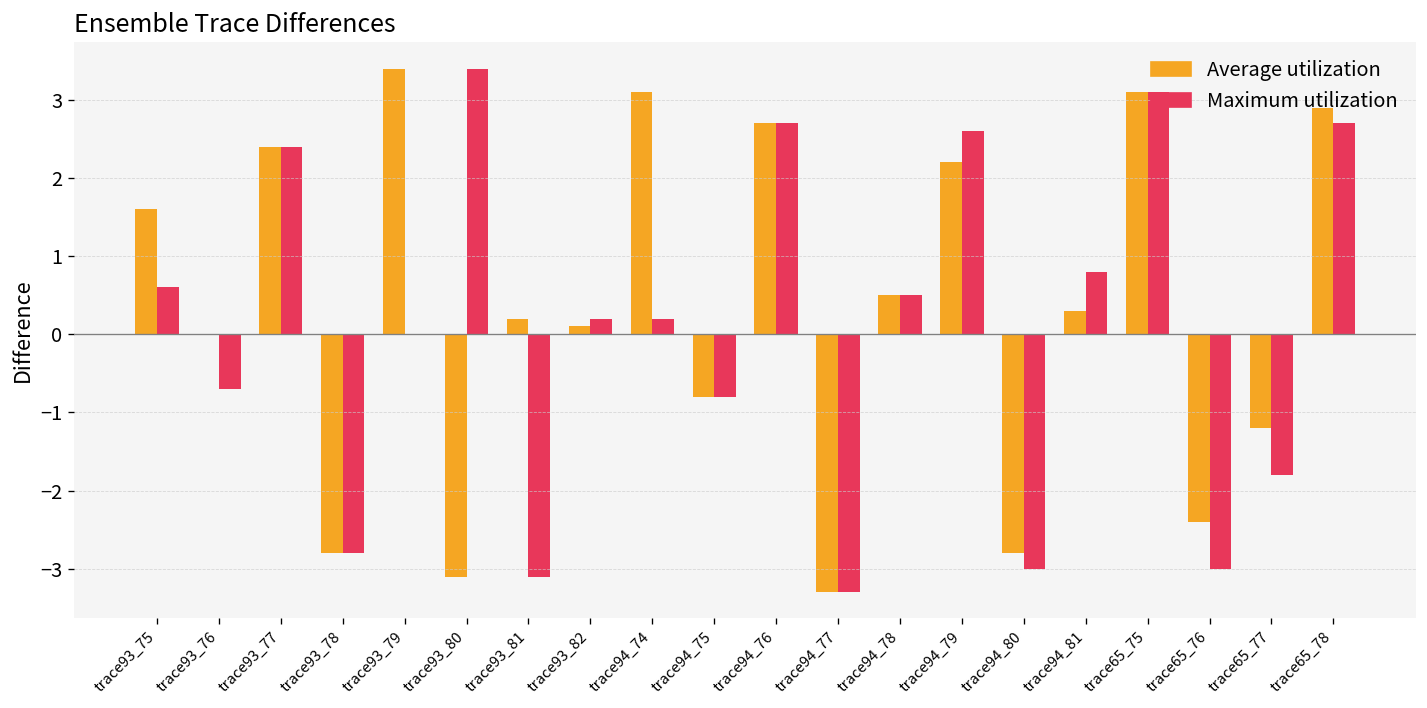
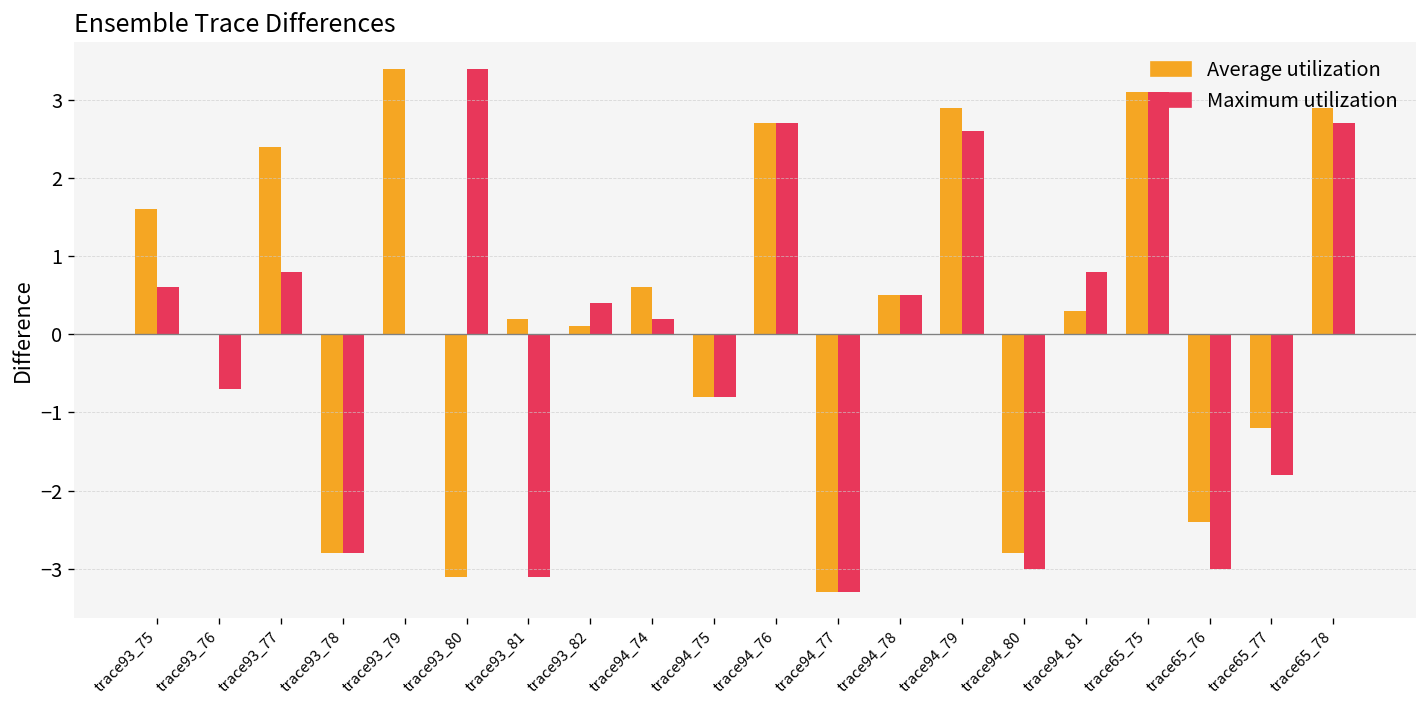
  {
    "Average utilization": {
      "trace93_75": 1.6,
      "trace93_76": 0.0,
      "trace93_77": 2.4,
      "trace93_78": -2.8,
      "trace93_79": 3.4,
      "trace93_80": -3.1,
      "trace93_81": 0.2,
      "trace93_82": 0.1,
-     "trace94_74": 3.1,
+     "trace94_74": 0.6,
      "trace94_75": -0.8,
      "trace94_76": 2.7,
      "trace94_77": -3.3,
      "trace94_78": 0.5,
-     "trace94_79": 2.2,
+     "trace94_79": 2.9,
      "trace94_80": -2.8,
      "trace94_81": 0.3,
      "trace65_75": 3.1,
      "trace65_76": -2.4,
      "trace65_77": -1.2,
      "trace65_78": 2.9
    },
    "Maximum utilization": {
      "trace93_75": 0.6,
      "trace93_76": -0.7,
-     "trace93_77": 2.4,
+     "trace93_77": 0.8,
      "trace93_78": -2.8,
      "trace93_79": 0.0,
      "trace93_80": 3.4,
      "trace93_81": -3.1,
-     "trace93_82": 0.2,
+     "trace93_82": 0.4,
      "trace94_74": 0.2,
      "trace94_75": -0.8,
      "trace94_76": 2.7,
      "trace94_77": -3.3,
      "trace94_78": 0.5,
      "trace94_79": 2.6,
      "trace94_80": -3.0,
      "trace94_81": 0.8,
      "trace65_75": 3.1,
      "trace65_76": -3.0,
      "trace65_77": -1.8,
      "trace65_78": 2.7
    }
  }
